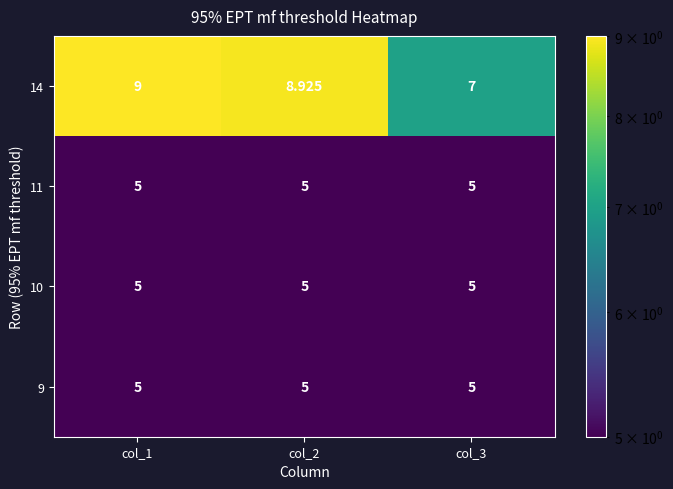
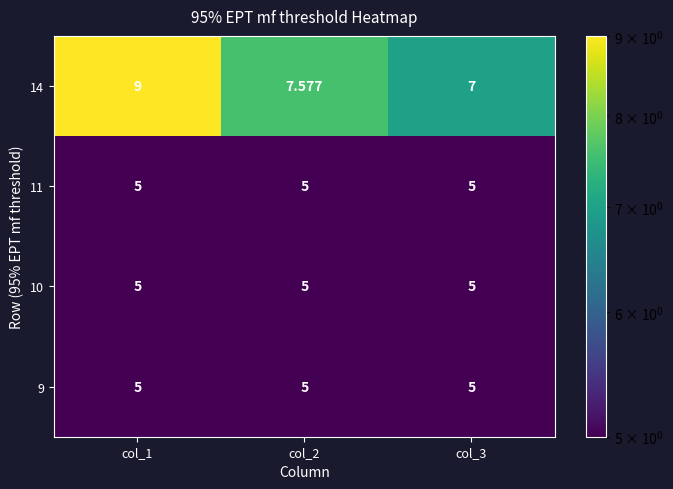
  {
    "14": {
      "col_1": 9,
-     "col_2": 8.925,
+     "col_2": 7.577,
      "col_3": 7
    },
    "11": {
      "col_1": 5,
      "col_2": 5,
      "col_3": 5
    },
    "10": {
      "col_1": 5,
      "col_2": 5,
      "col_3": 5
    },
    "9": {
      "col_1": 5,
      "col_2": 5,
      "col_3": 5
    }
  }
